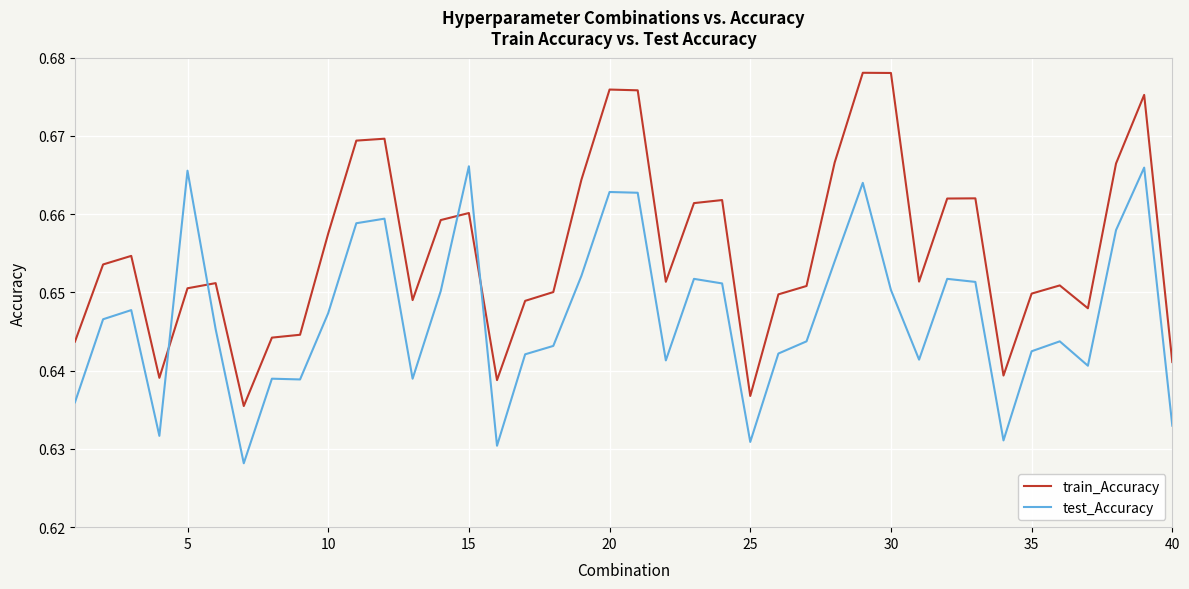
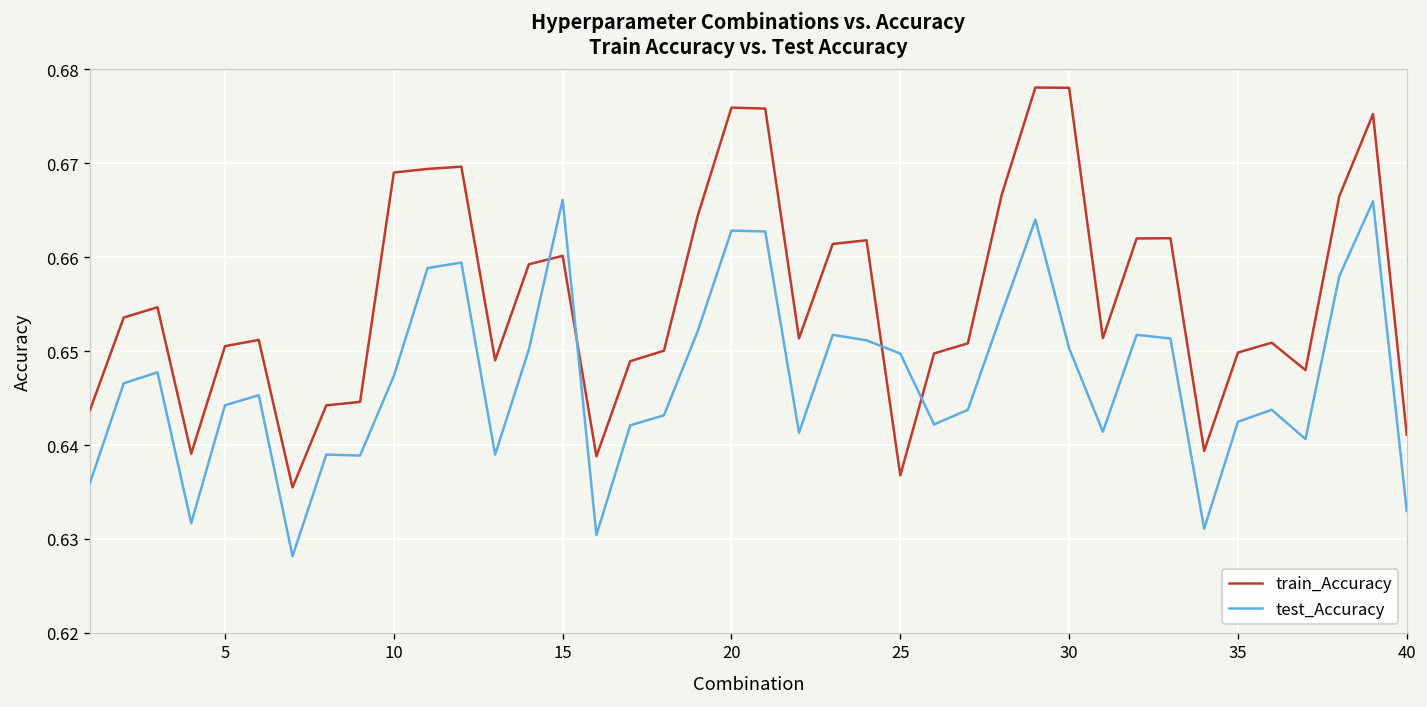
  {
    "train_Accuracy": {
      "5": 0.651,
-     "10": 0.658,
+     "10": 0.669,
      "15": 0.660,
      "20": 0.676,
      "25": 0.637,
      "30": 0.678,
      "35": 0.650,
      "40": 0.641
    },
    "test_Accuracy": {
-     "5": 0.666,
+     "5": 0.644,
      "10": 0.647,
      "15": 0.666,
      "20": 0.663,
-     "25": 0.631,
+     "25": 0.650,
      "30": 0.650,
      "35": 0.642,
      "40": 0.633
    }
  }
